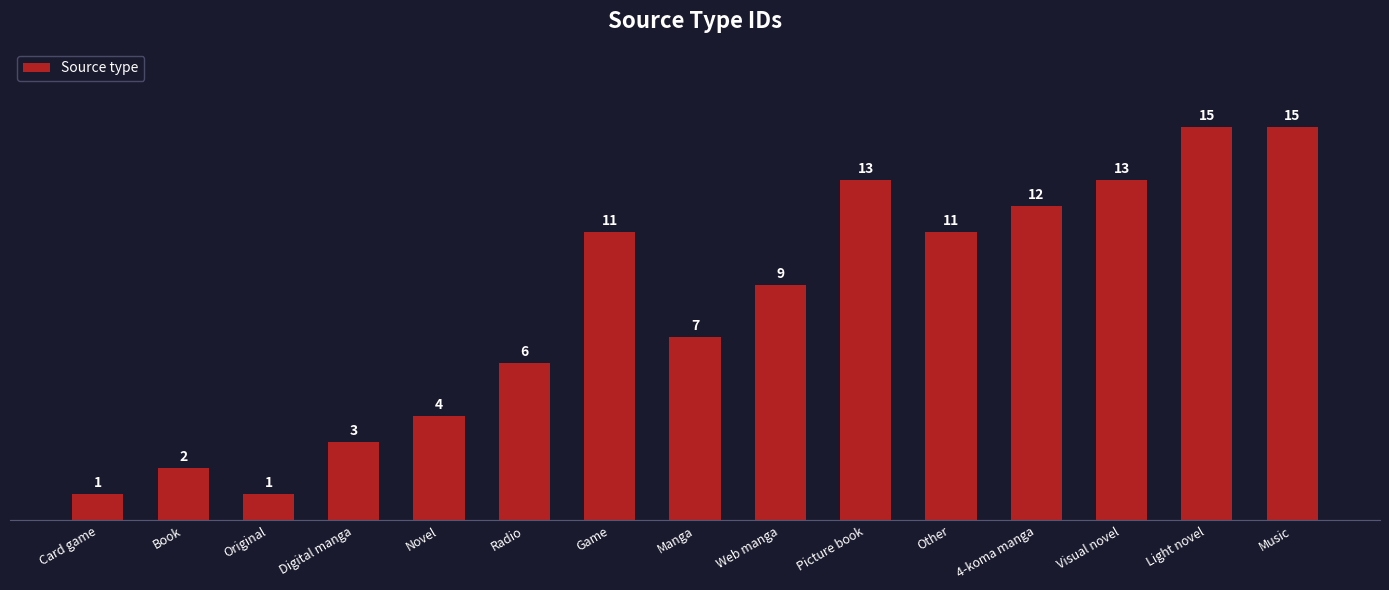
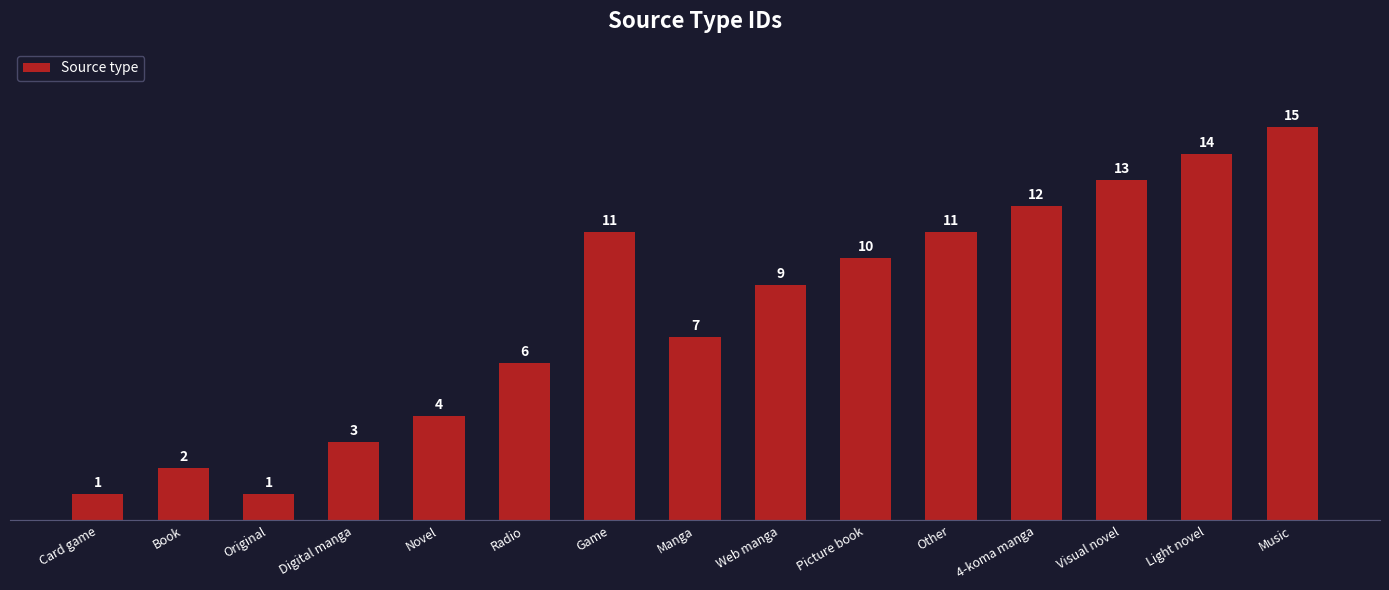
  {
    "Card game": 1,
    "Book": 2,
    "Original": 1,
    "Digital manga": 3,
    "Novel": 4,
    "Radio": 6,
    "Game": 11,
    "Manga": 7,
    "Web manga": 9,
-   "Picture book": 13,
+   "Picture book": 10,
    "Other": 11,
    "4-koma manga": 12,
    "Visual novel": 13,
-   "Light novel": 15,
+   "Light novel": 14,
    "Music": 15
  }
